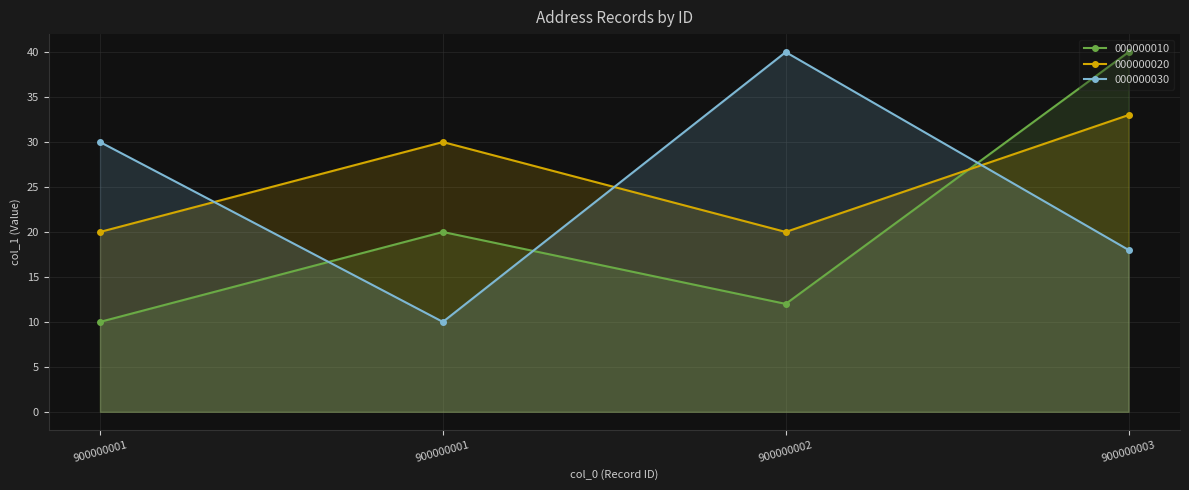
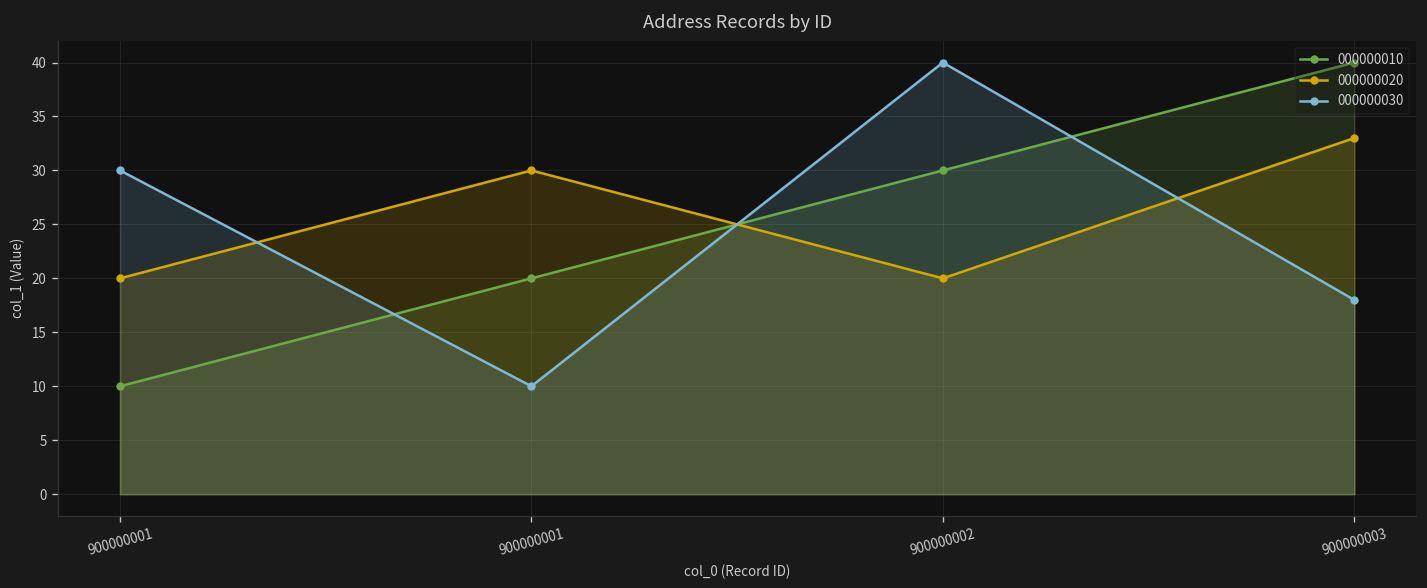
  {
    "000000010": {
-     "900000002": 12
+     "900000002": 30
    },
    "000000020": {
      "900000002": 20,
      "900000003": 33
    },
    "000000030": {
      "900000002": 40,
      "900000003": 18
    }
  }
